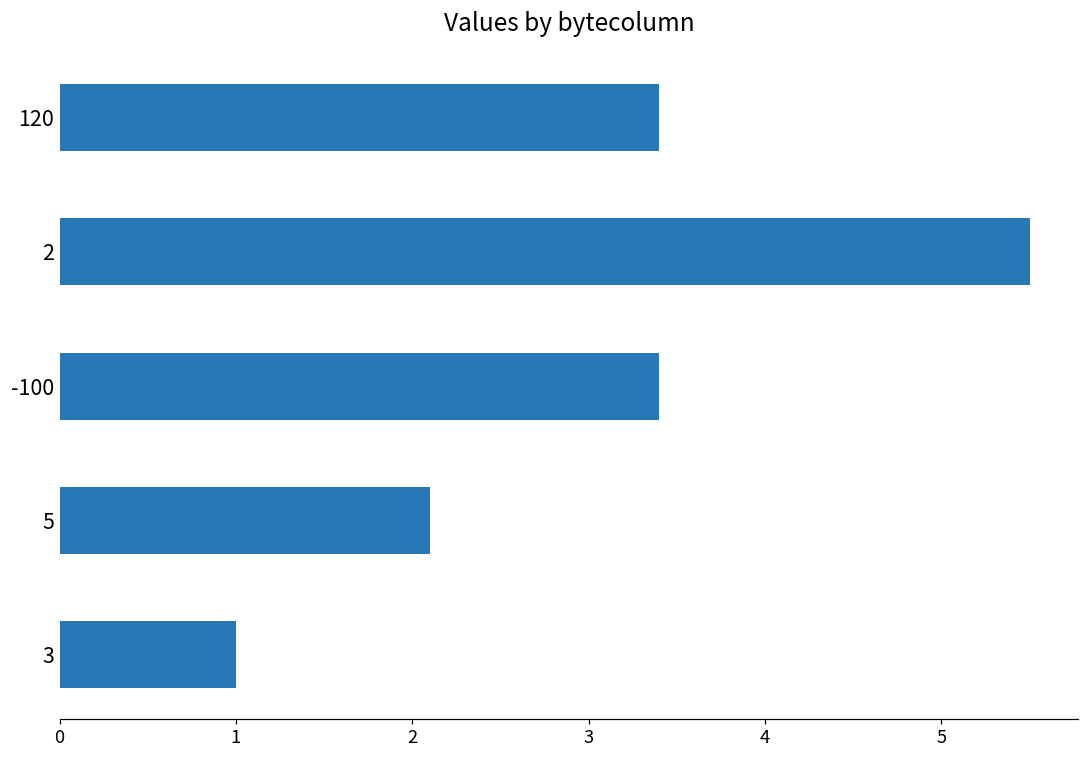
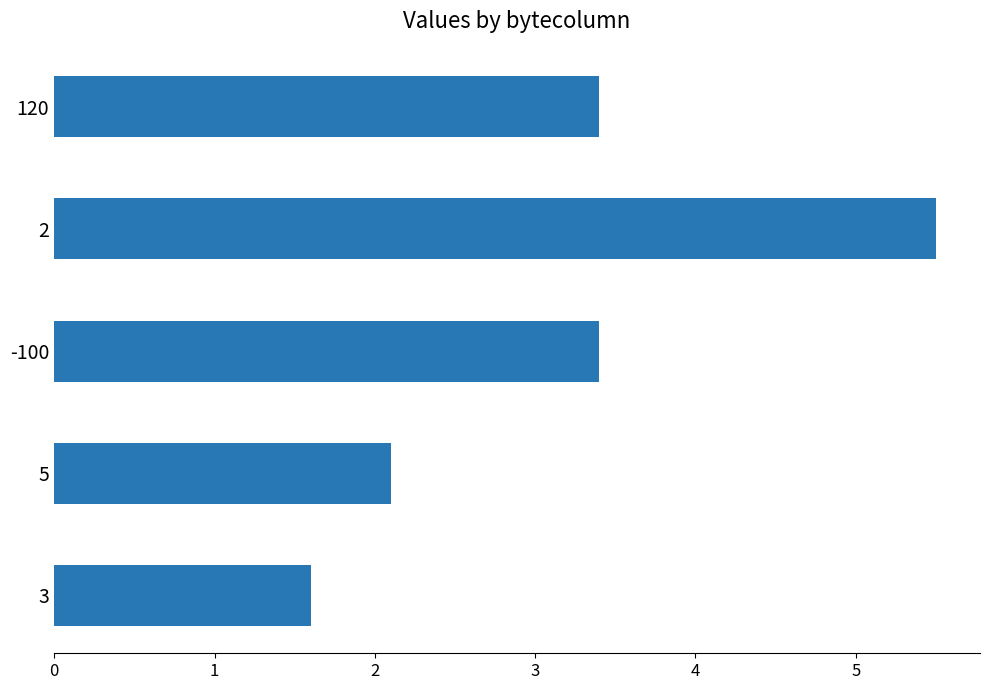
  {
    "120": 3.4,
    "2": 5.5,
    "-100": 3.4,
    "5": 2.1,
-   "3": 1.0
+   "3": 1.6
  }
